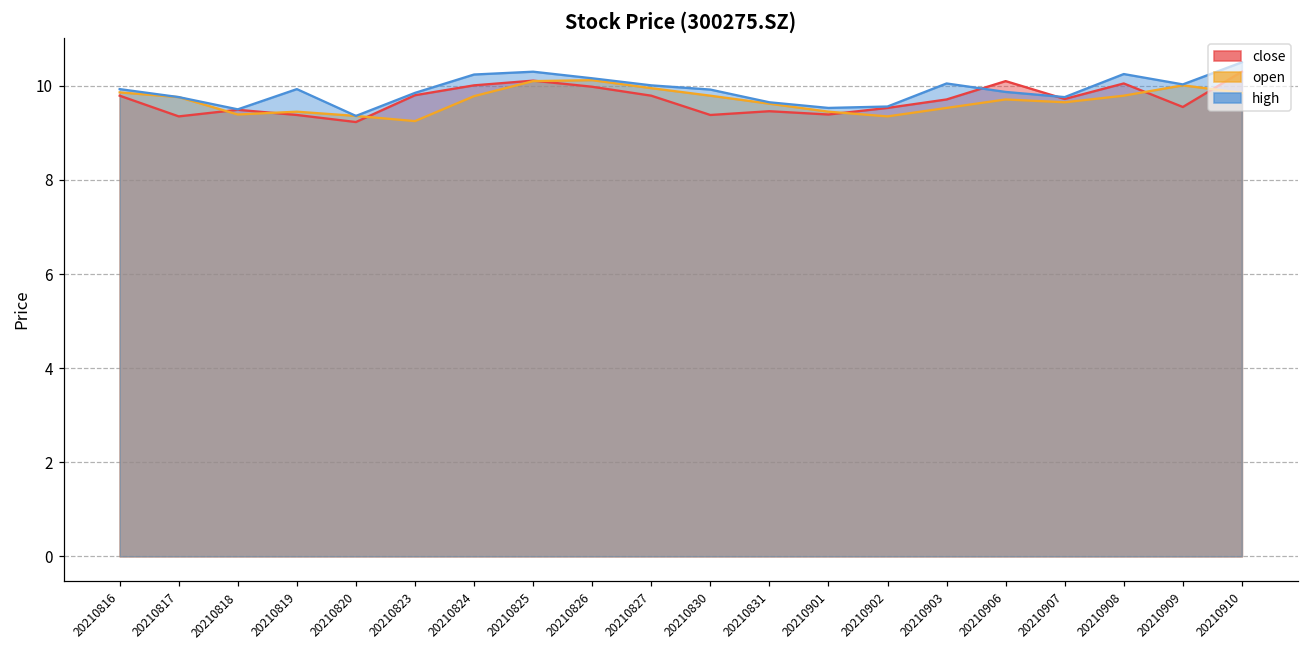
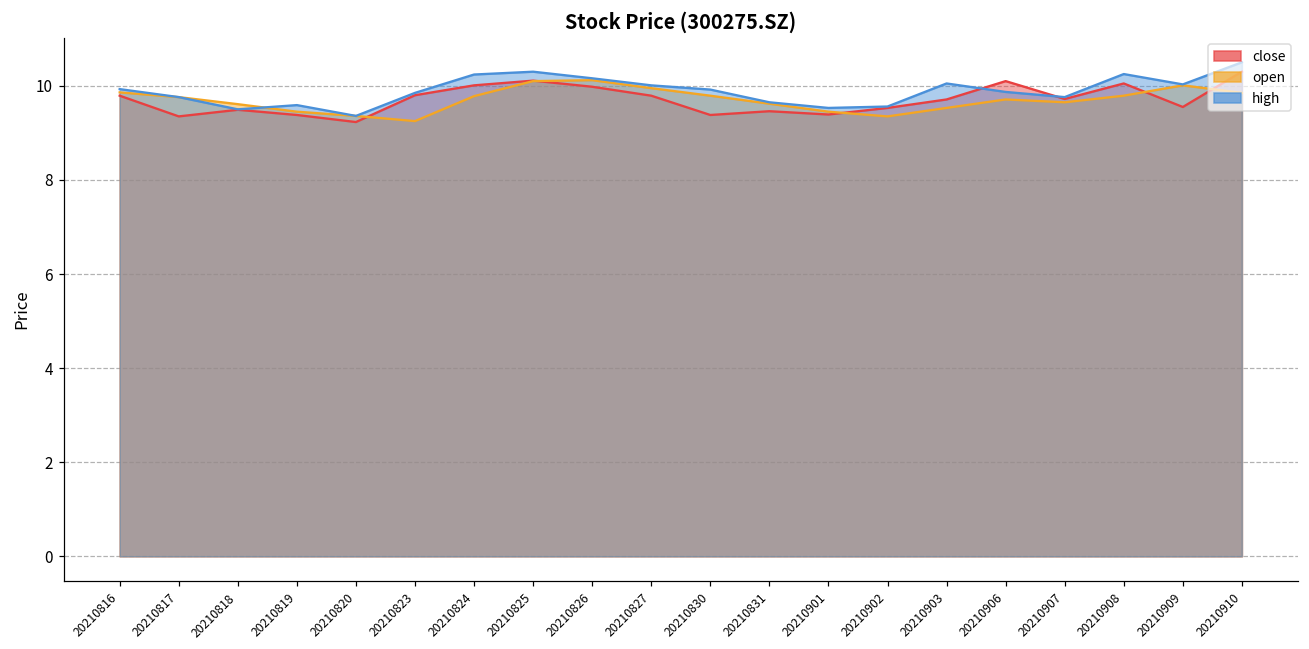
  {
    "close": {
      "20210816": 9.8,
      "20210817": 9.4,
      "20210819": 9.4,
      "20210820": 9.2,
      "20210824": 10.0,
      "20210826": 10.0,
      "20210827": 9.8,
      "20210830": 9.4,
      "20210831": 9.5,
      "20210901": 9.4,
      "20210903": 9.7,
      "20210906": 10.1,
      "20210908": 10.1,
      "20210909": 9.6
    },
    "open": {
      "20210816": 9.9,
-     "20210818": 9.4,
+     "20210818": 9.6,
      "20210819": 9.5,
      "20210823": 9.3,
      "20210824": 9.8,
      "20210830": 9.8,
      "20210901": 9.5,
      "20210902": 9.4,
      "20210903": 9.5,
      "20210906": 9.7,
      "20210907": 9.7,
      "20210908": 9.8
    },
    "high": {
      "20210816": 9.9,
-     "20210819": 9.9,
+     "20210819": 9.6,
      "20210824": 10.2,
      "20210825": 10.3,
      "20210830": 9.9,
      "20210901": 9.5,
      "20210903": 10.1,
      "20210906": 9.9,
      "20210908": 10.3
    }
  }
